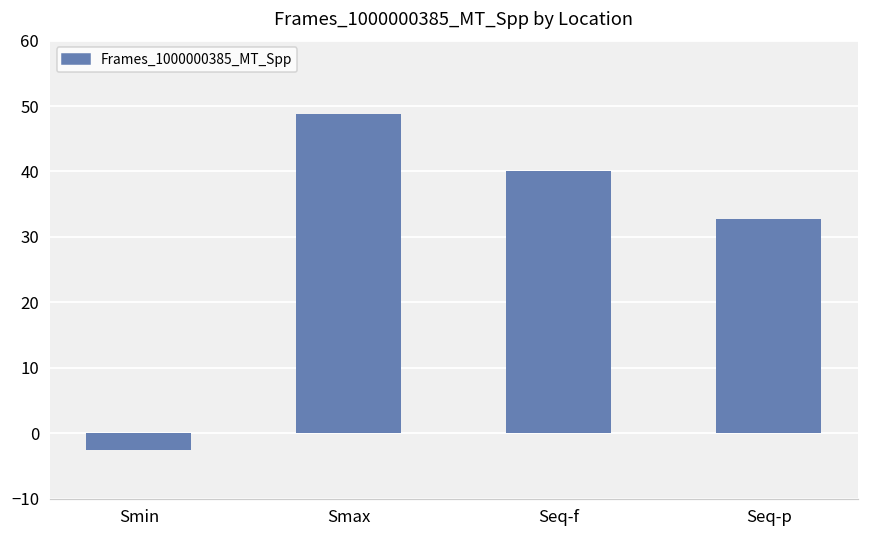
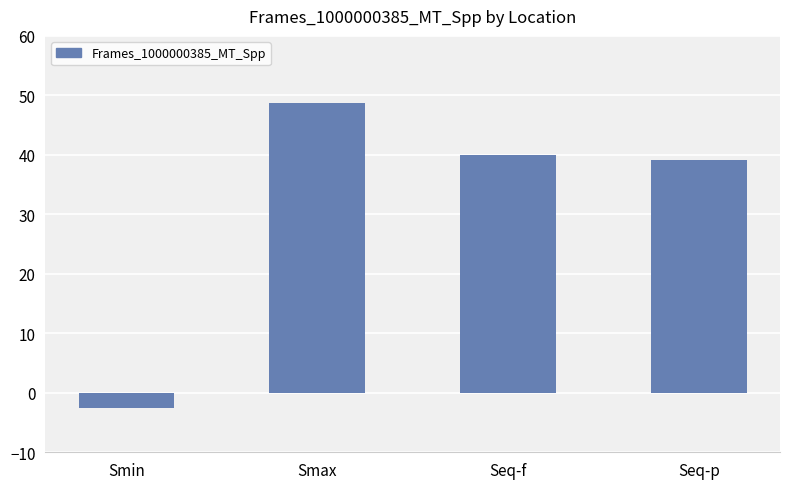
  {
    "Smin": -3,
    "Smax": 49,
    "Seq-f": 40,
-   "Seq-p": 33
+   "Seq-p": 39
  }
